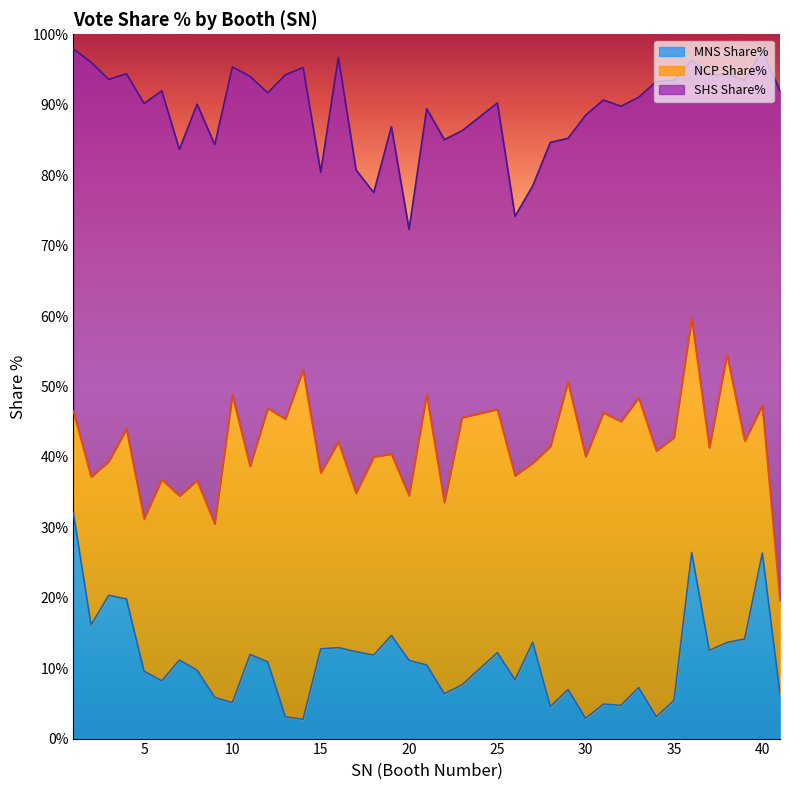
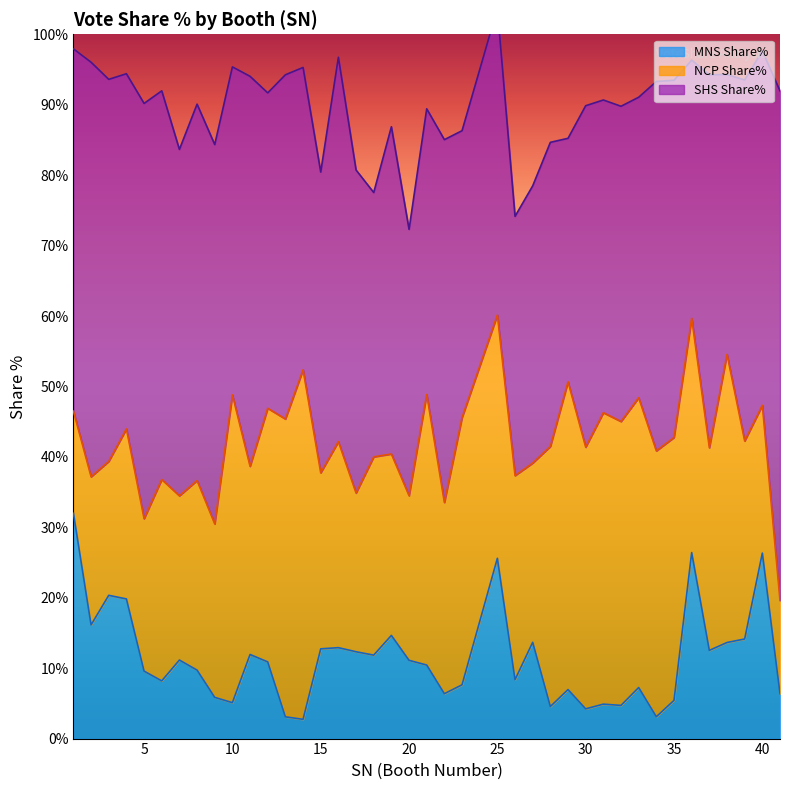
  {
    "MNS Share%": {
      "5": "10%",
      "10": "5%",
      "15": "13%",
      "20": "11%",
-     "25": "12%",
-     "30": "3%",
+     "25": "26%",
+     "30": "4%",
      "35": "5%",
      "40": "26%"
    },
    "NCP Share%": {
      "5": "22%",
      "10": "44%",
      "15": "25%",
      "20": "23%",
      "25": "35%",
      "30": "37%",
      "35": "37%",
      "40": "21%"
    },
    "SHS Share%": {
      "5": "59%",
      "10": "47%",
      "15": "43%",
      "20": "38%",
      "30": "48%"
    }
  }
